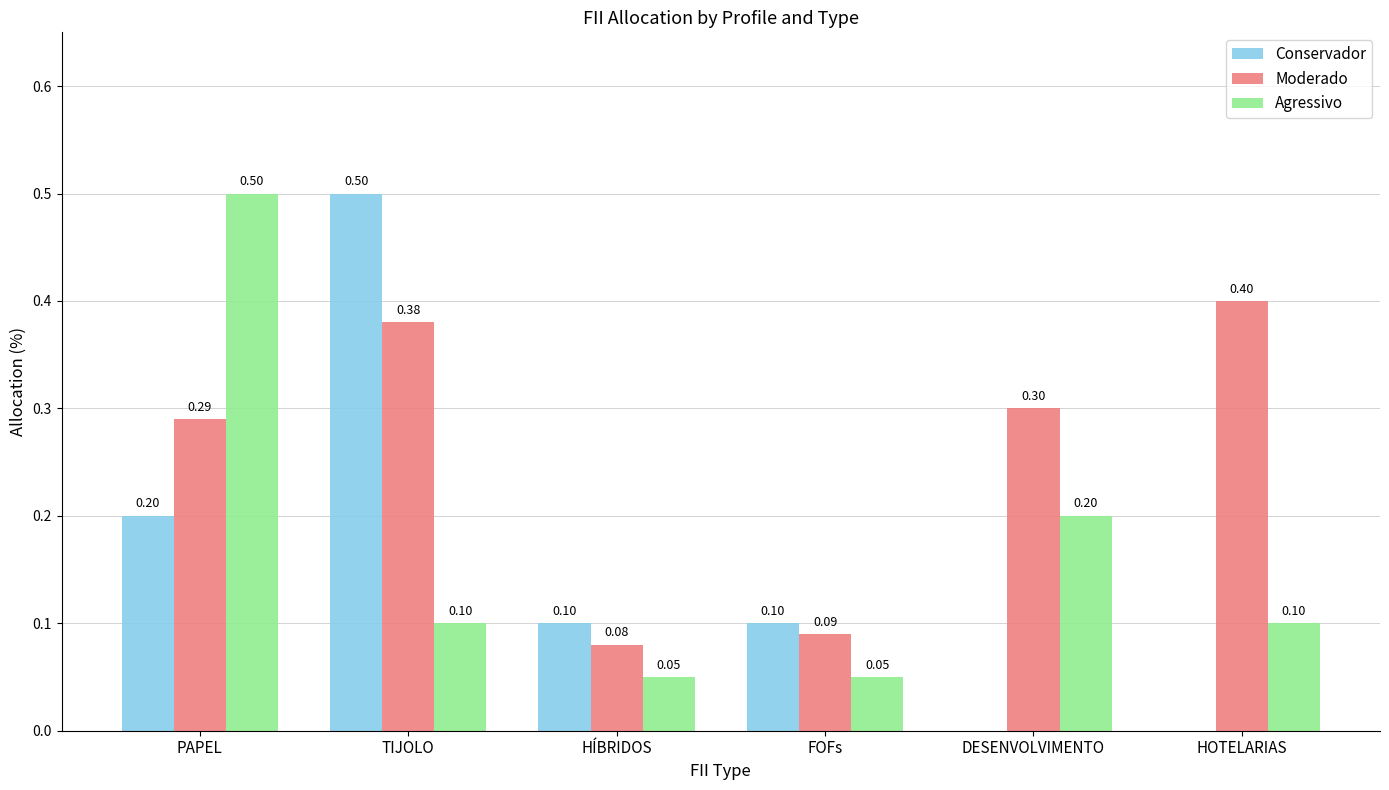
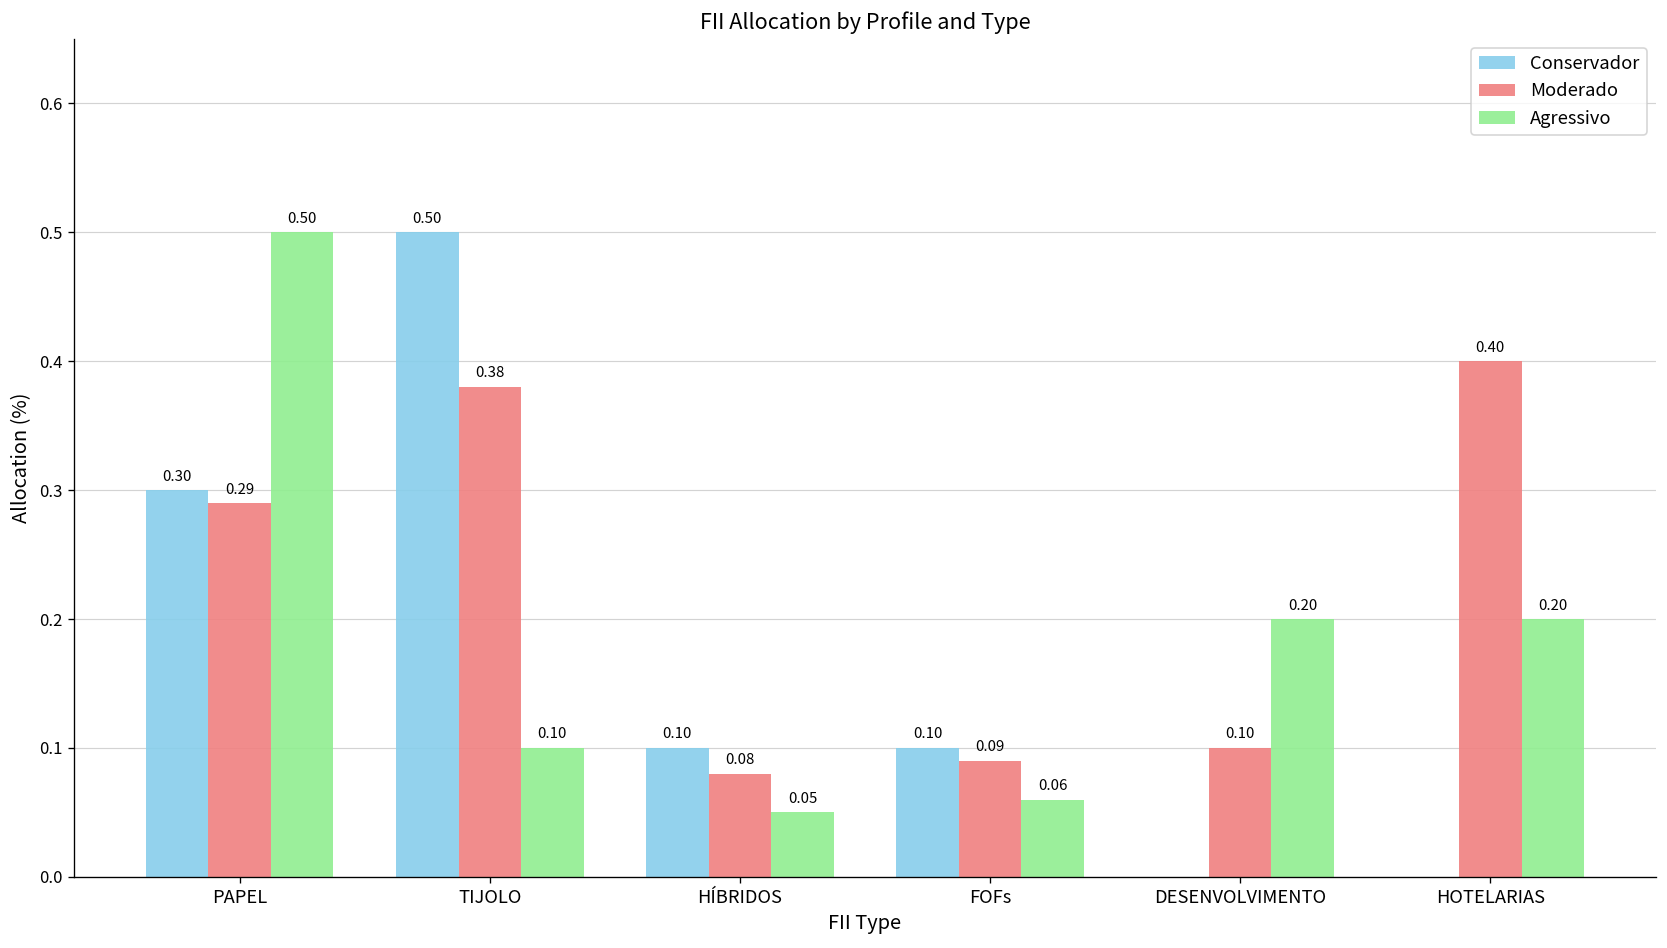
  {
    "Conservador": {
-     "PAPEL": 0.20,
+     "PAPEL": 0.30,
      "TIJOLO": 0.50,
      "HÍBRIDOS": 0.10,
      "FOFs": 0.10
    },
    "Moderado": {
      "PAPEL": 0.29,
      "TIJOLO": 0.38,
      "HÍBRIDOS": 0.08,
      "FOFs": 0.09,
-     "DESENVOLVIMENTO": 0.30,
+     "DESENVOLVIMENTO": 0.10,
      "HOTELARIAS": 0.40
    },
    "Agressivo": {
      "PAPEL": 0.50,
      "TIJOLO": 0.10,
      "HÍBRIDOS": 0.05,
-     "FOFs": 0.05,
+     "FOFs": 0.06,
      "DESENVOLVIMENTO": 0.20,
-     "HOTELARIAS": 0.10
+     "HOTELARIAS": 0.20
    }
  }
